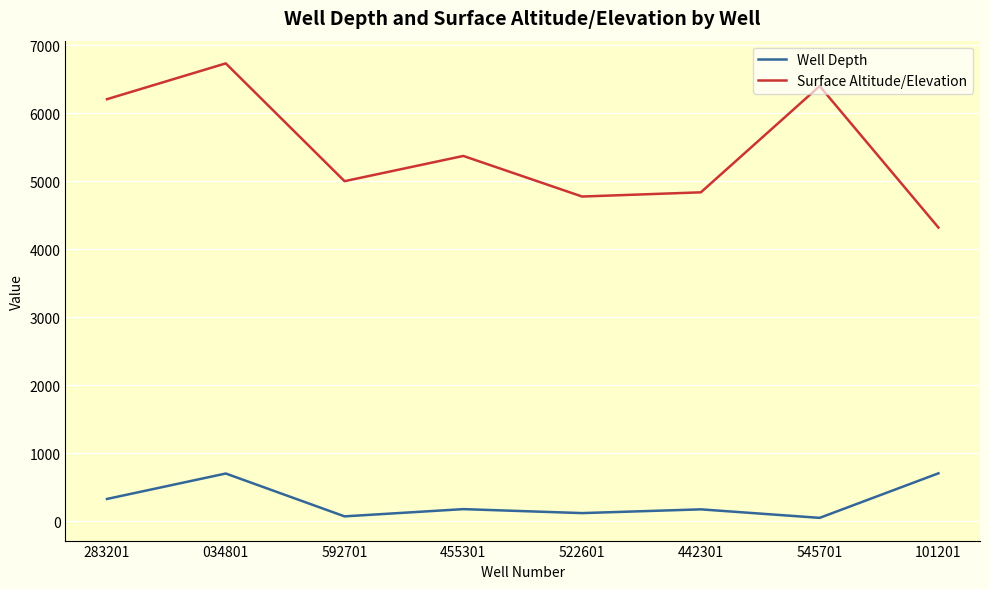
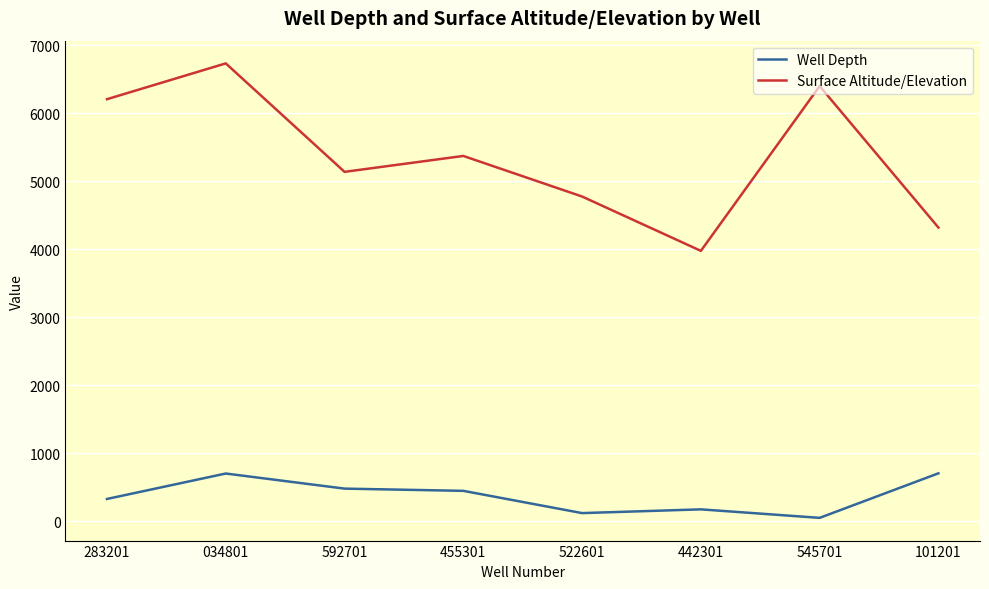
  {
    "Well Depth": {
      "283201": 300,
      "034801": 700,
-     "592701": 100,
-     "455301": 200,
+     "592701": 500,
+     "455301": 400,
      "522601": 100,
      "442301": 200,
      "545701": 100,
      "101201": 700
    },
    "Surface Altitude/Elevation": {
      "283201": 6200,
      "034801": 6700,
-     "592701": 5000,
+     "592701": 5100,
      "455301": 5400,
      "522601": 4800,
-     "442301": 4800,
+     "442301": 4000,
      "101201": 4300
    }
  }
